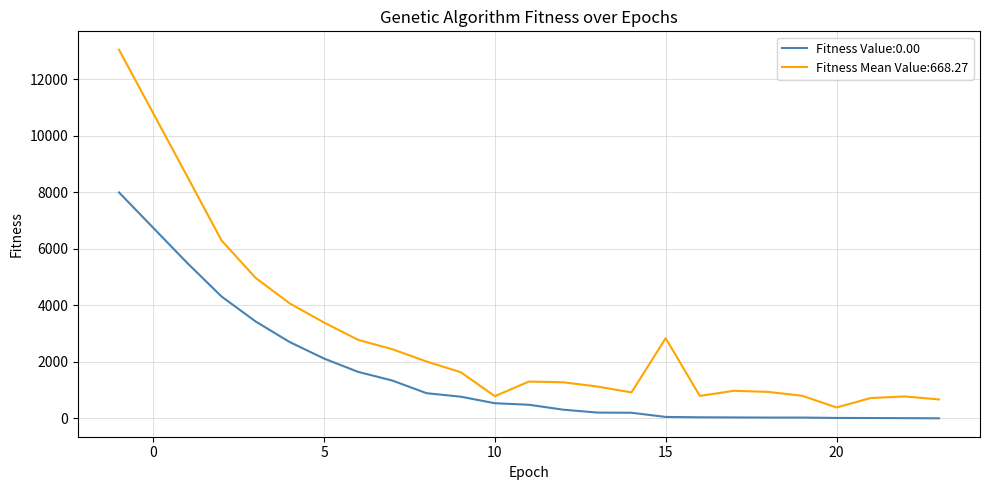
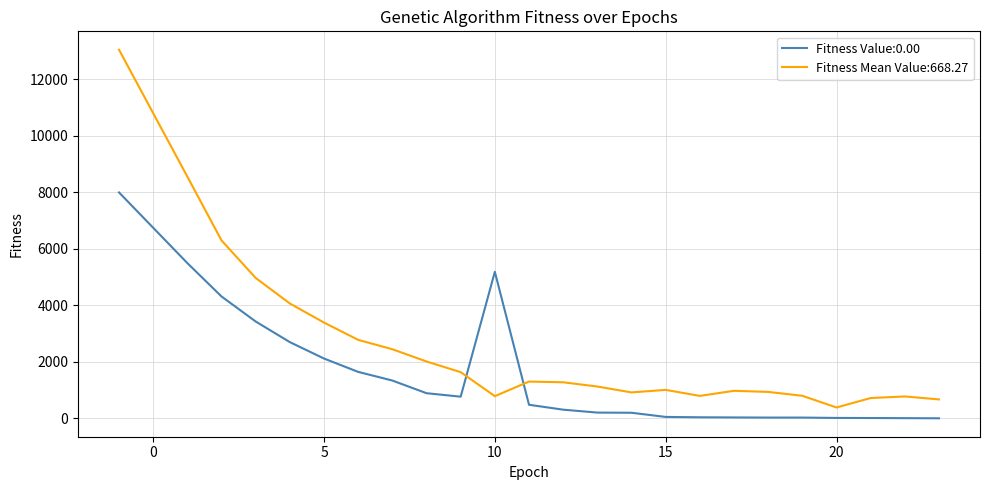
  {
    "Fitness Value:0.00": {
      "5": 2100,
-     "10": 500,
+     "10": 5200,
      "15": 0,
      "20": 0
    },
    "Fitness Mean Value:668.27": {
      "5": 3400,
      "10": 800,
-     "15": 2800,
+     "15": 1000,
      "20": 400
    }
  }
